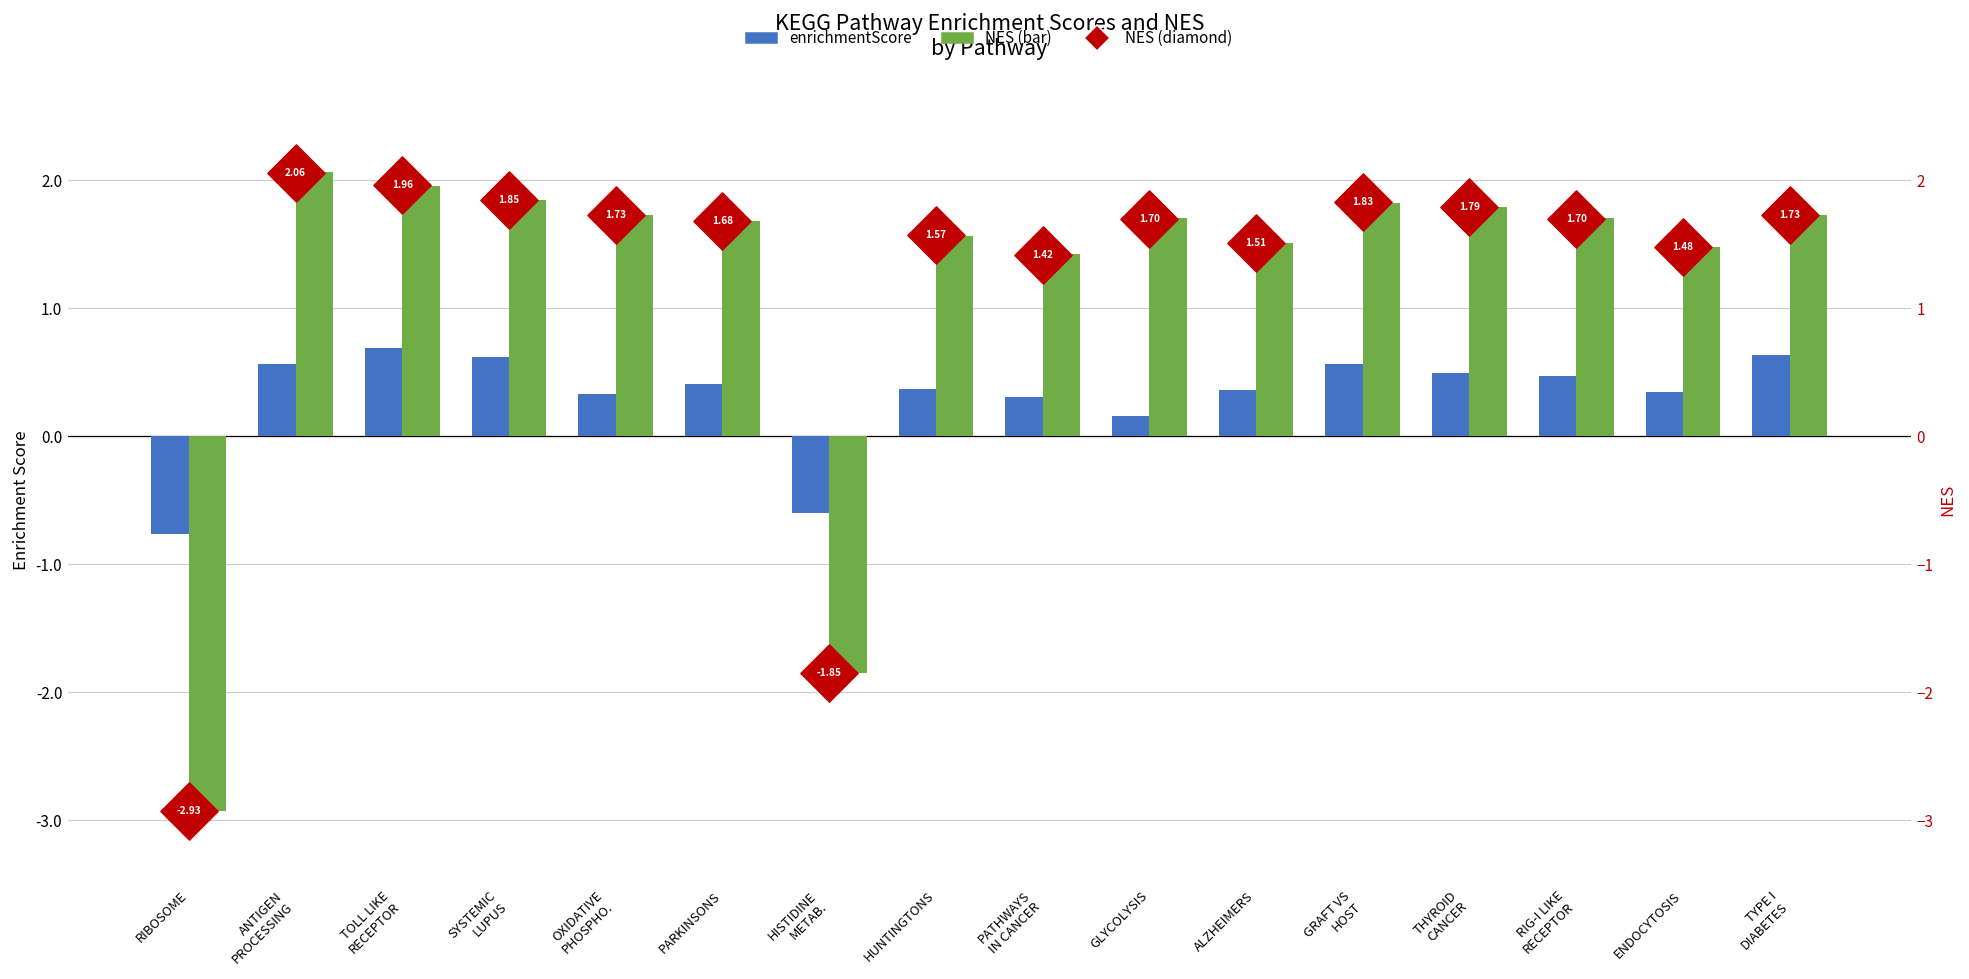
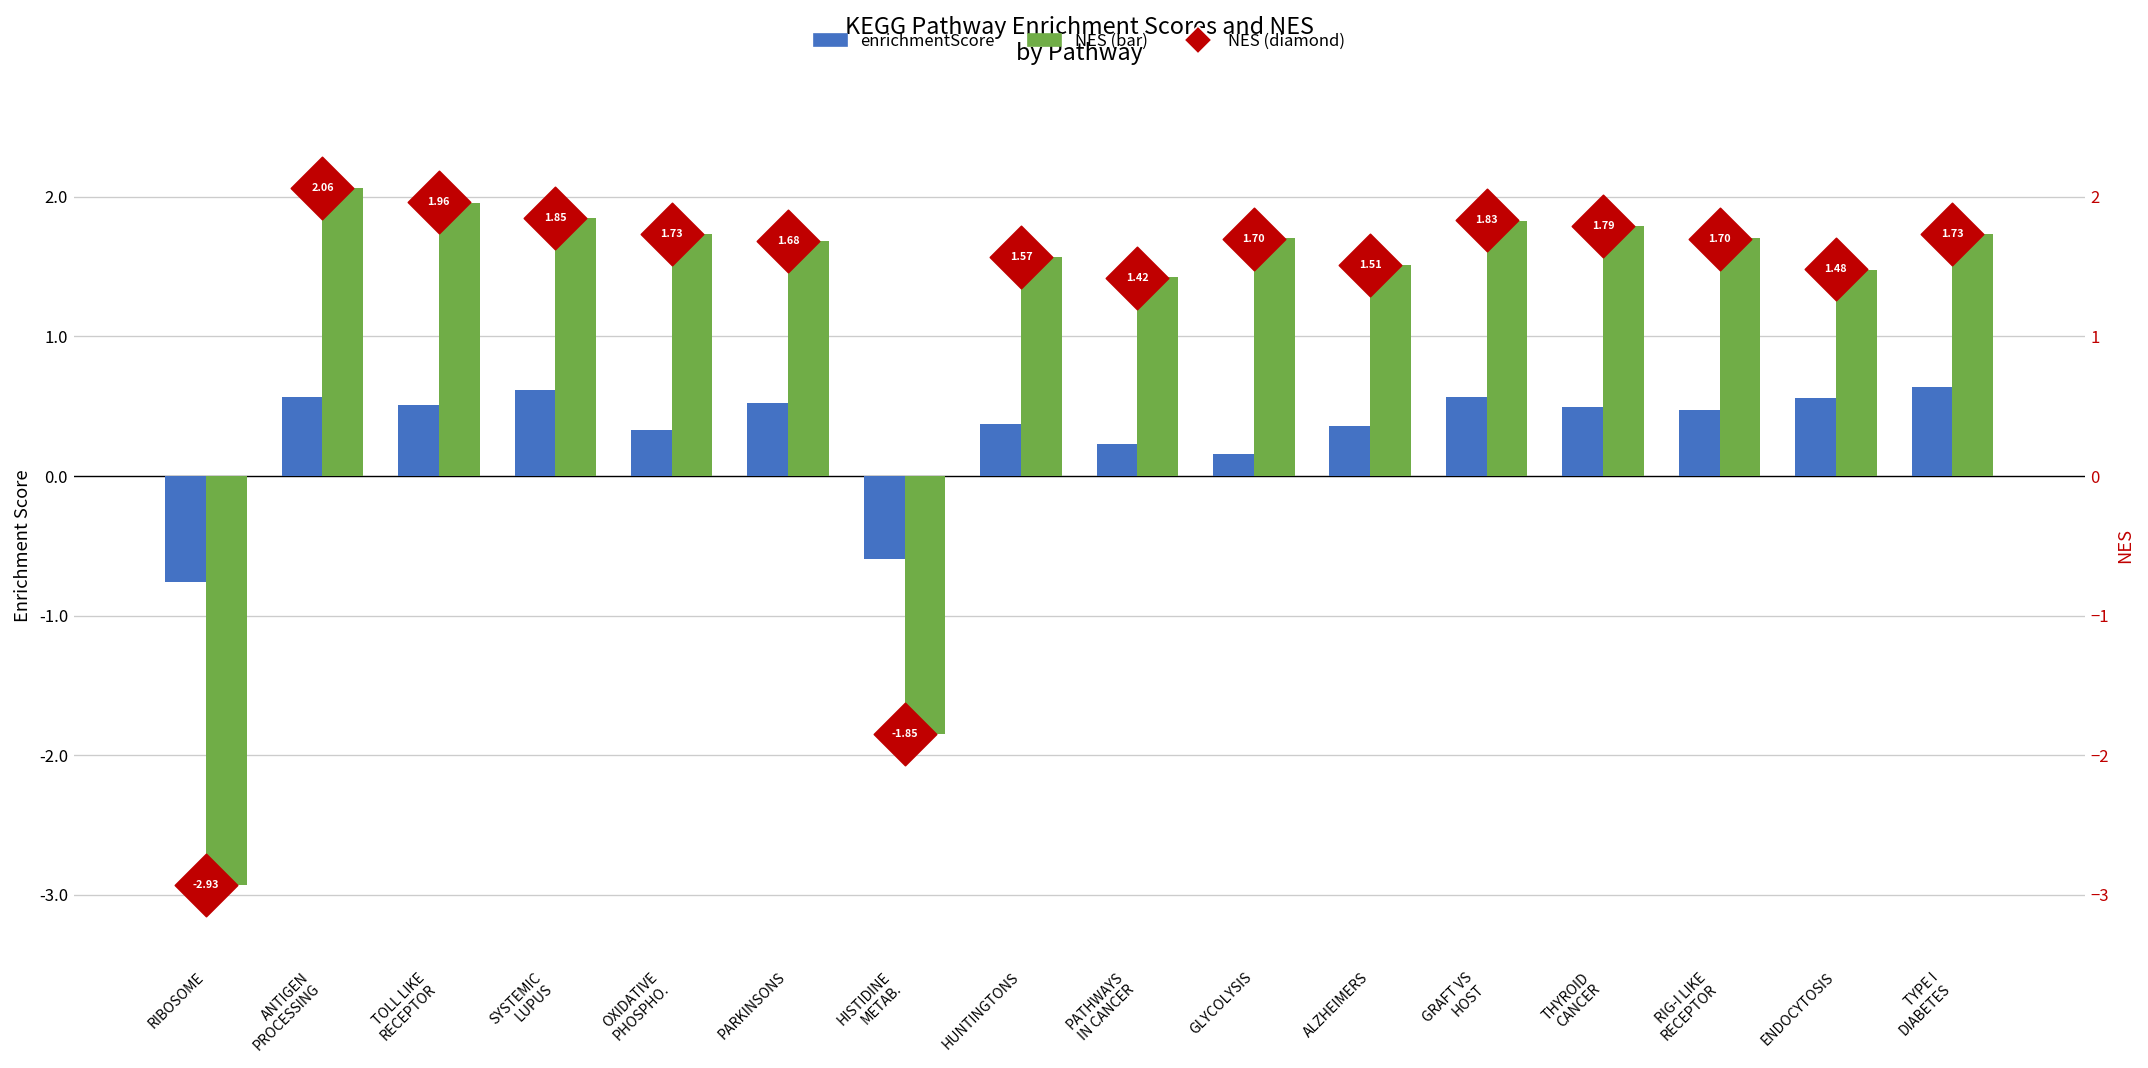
  {
    "enrichmentScore": {
      "RIBOSOME": -0.76,
      "ANTIGEN PROCESSING": 0.56,
-     "TOLL LIKE RECEPTOR": 0.69,
+     "TOLL LIKE RECEPTOR": 0.51,
      "SYSTEMIC LUPUS": 0.62,
      "OXIDATIVE PHOSPHO.": 0.33,
-     "PARKINSONS": 0.41,
+     "PARKINSONS": 0.52,
      "HISTIDINE METAB.": -0.60,
      "HUNTINGTONS": 0.37,
-     "PATHWAYS IN CANCER": 0.31,
+     "PATHWAYS IN CANCER": 0.23,
      "GLYCOLYSIS": 0.16,
      "ALZHEIMERS": 0.36,
      "GRAFT VS HOST": 0.57,
      "THYROID CANCER": 0.49,
      "RIG-I LIKE RECEPTOR": 0.47,
-     "ENDOCYTOSIS": 0.35,
+     "ENDOCYTOSIS": 0.56,
      "TYPE I DIABETES": 0.64
    }
  }
